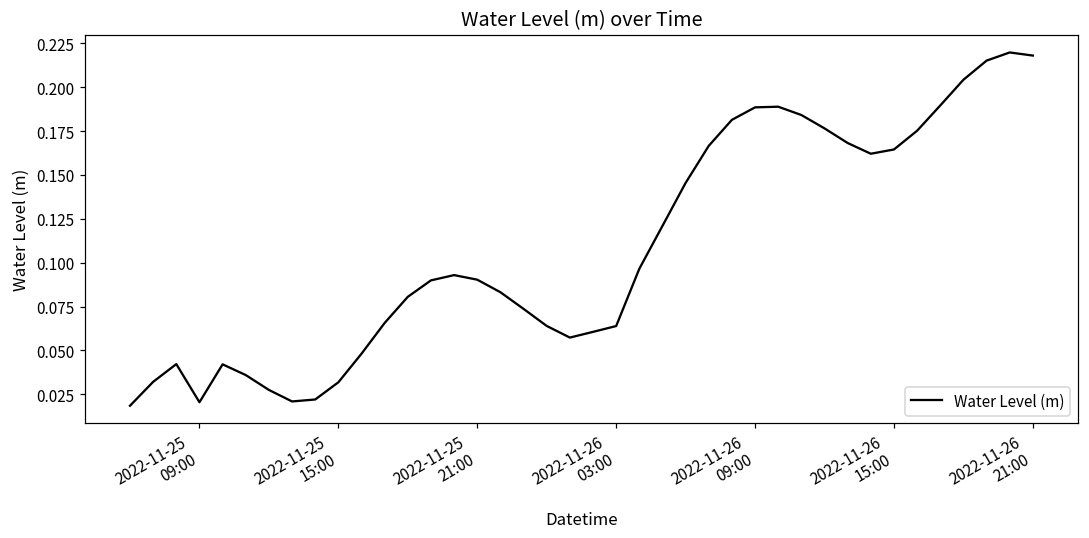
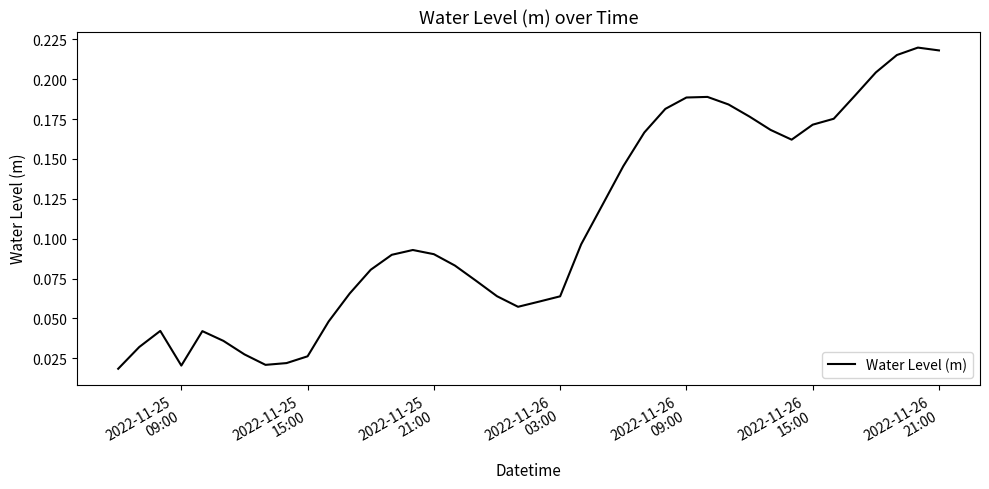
  {
    "2022-11-25 09:00": 0.020,
-   "2022-11-25 15:00": 0.032,
+   "2022-11-25 15:00": 0.026,
    "2022-11-25 21:00": 0.090,
    "2022-11-26 03:00": 0.064,
    "2022-11-26 09:00": 0.188,
-   "2022-11-26 15:00": 0.164,
+   "2022-11-26 15:00": 0.171,
    "2022-11-26 21:00": 0.218
  }
